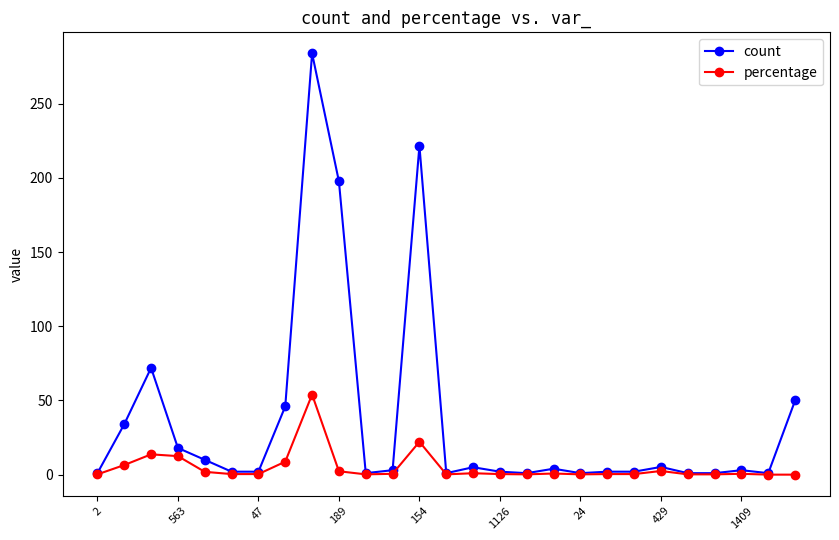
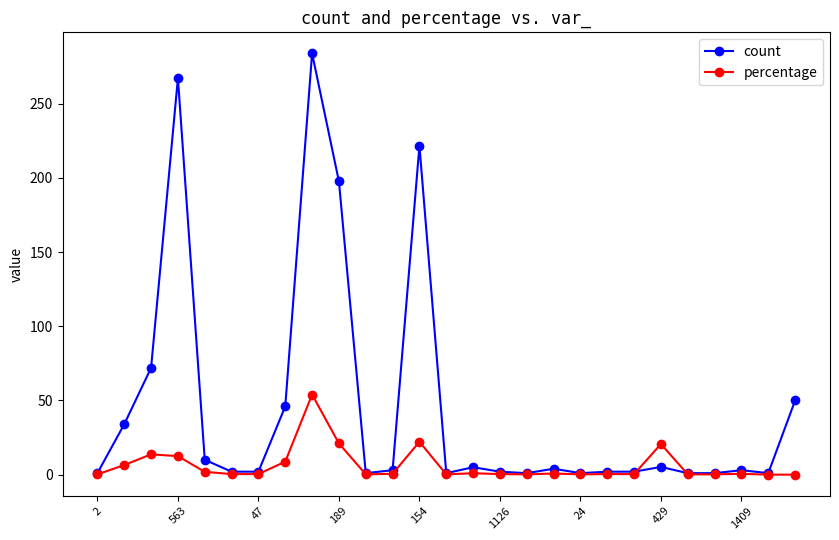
  {
    "count": {
-     "563": 18,
+     "563": 267,
      "189": 198,
      "154": 222,
      "429": 5,
      "1409": 3
    },
    "percentage": {
      "563": 12,
-     "189": 2,
+     "189": 21,
      "154": 22,
-     "429": 2,
+     "429": 21,
      "1409": 1
    }
  }
